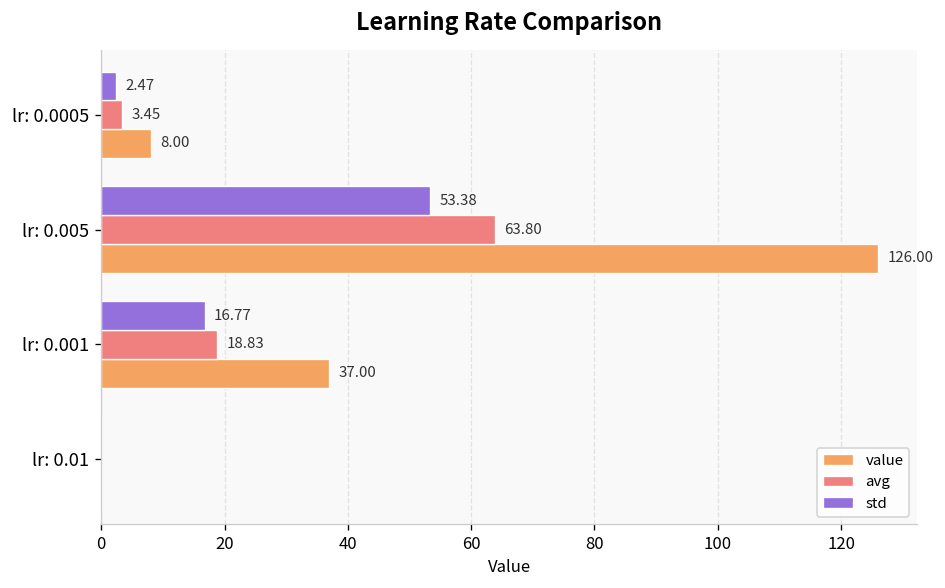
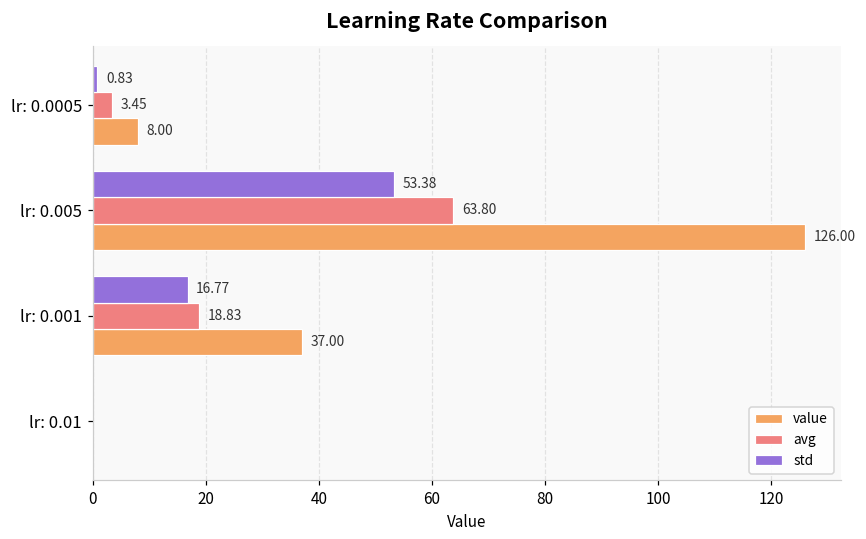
  {
    "std": {
-     "lr: 0.0005": 2.47,
+     "lr: 0.0005": 0.83,
      "lr: 0.005": 53.38,
      "lr: 0.001": 16.77
    }
  }
